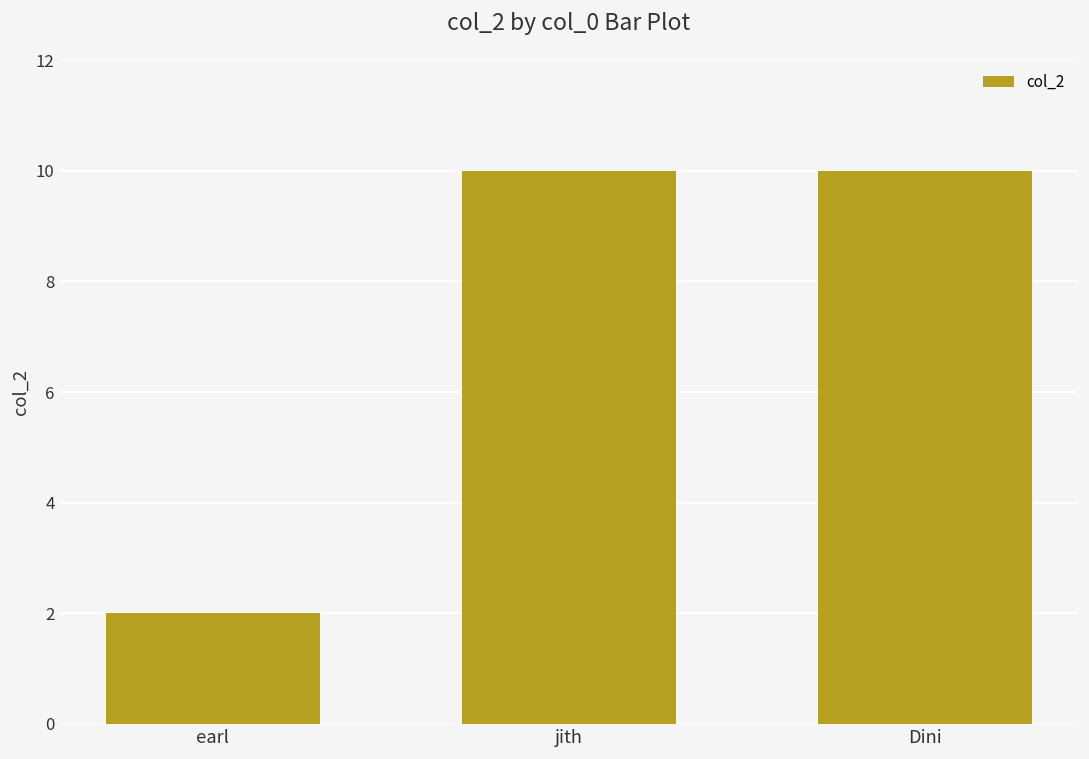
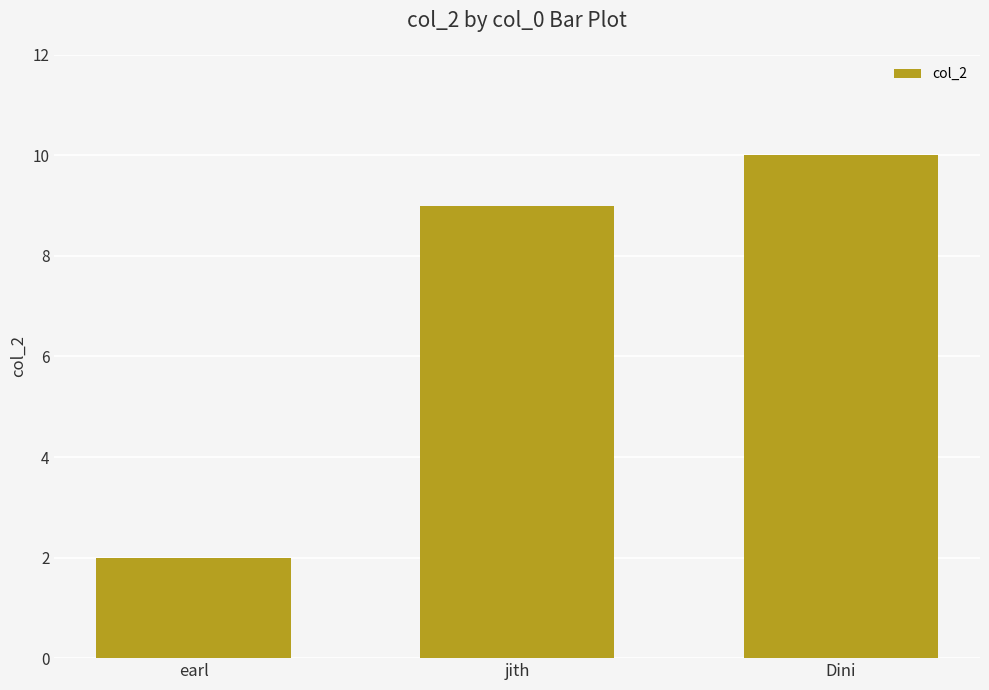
  {
    "earl": 2,
-   "jith": 10,
+   "jith": 9,
    "Dini": 10
  }
